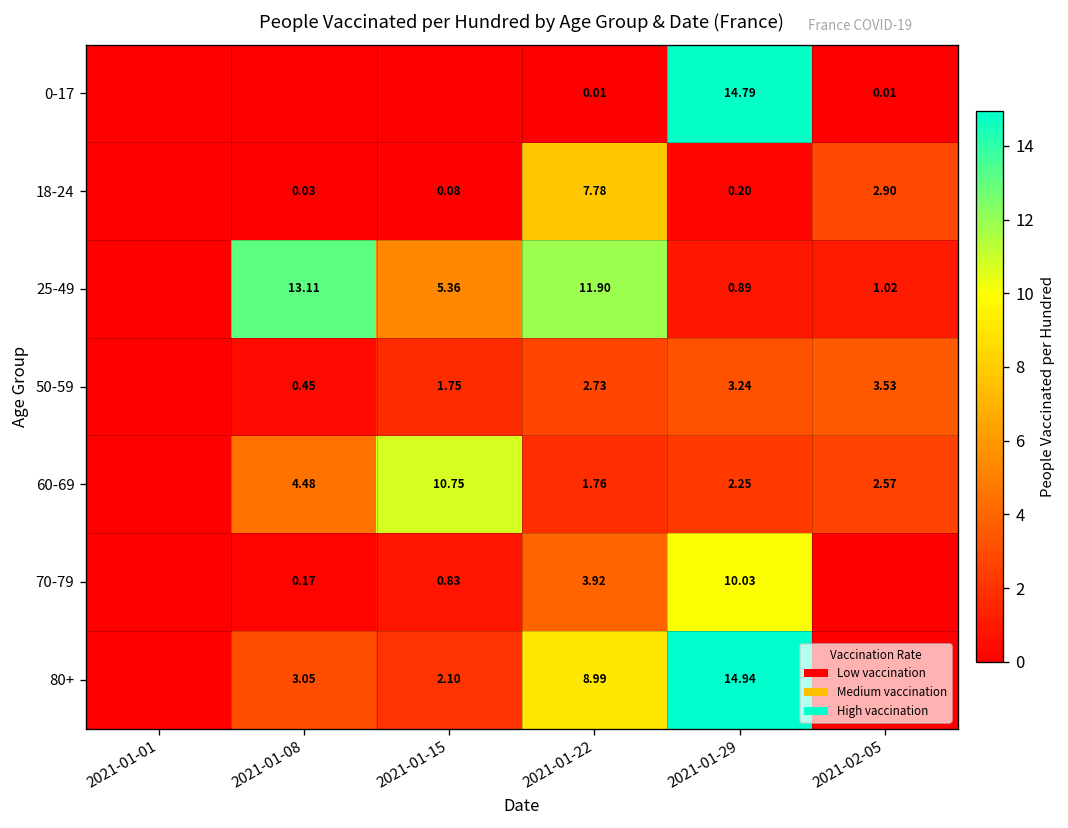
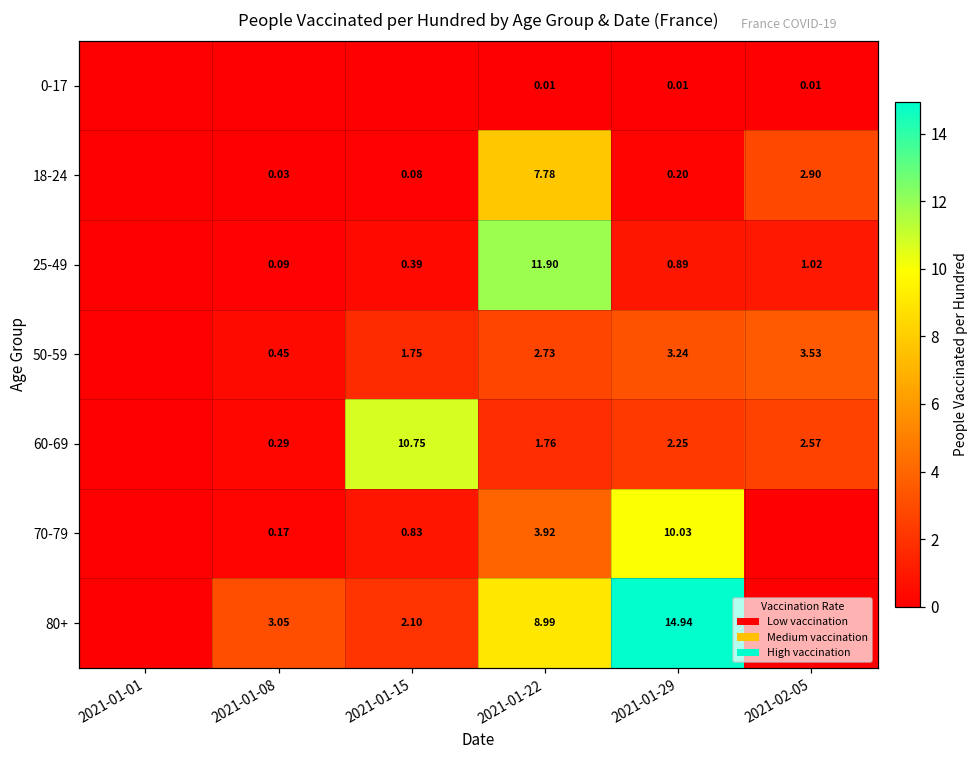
  {
    "0-17": {
      "2021-01-22": 0.01,
-     "2021-01-29": 14.79,
+     "2021-01-29": 0.01,
      "2021-02-05": 0.01
    },
    "18-24": {
      "2021-01-08": 0.03,
      "2021-01-15": 0.08,
      "2021-01-22": 7.78,
      "2021-01-29": 0.20,
      "2021-02-05": 2.90
    },
    "25-49": {
-     "2021-01-08": 13.11,
-     "2021-01-15": 5.36,
+     "2021-01-08": 0.09,
+     "2021-01-15": 0.39,
      "2021-01-22": 11.90,
      "2021-01-29": 0.89,
      "2021-02-05": 1.02
    },
    "50-59": {
      "2021-01-08": 0.45,
      "2021-01-15": 1.75,
      "2021-01-22": 2.73,
      "2021-01-29": 3.24,
      "2021-02-05": 3.53
    },
    "60-69": {
-     "2021-01-08": 4.48,
+     "2021-01-08": 0.29,
      "2021-01-15": 10.75,
      "2021-01-22": 1.76,
      "2021-01-29": 2.25,
      "2021-02-05": 2.57
    },
    "70-79": {
      "2021-01-08": 0.17,
      "2021-01-15": 0.83,
      "2021-01-22": 3.92,
      "2021-01-29": 10.03
    },
    "80+": {
      "2021-01-08": 3.05,
      "2021-01-15": 2.10,
      "2021-01-22": 8.99,
      "2021-01-29": 14.94
    }
  }
